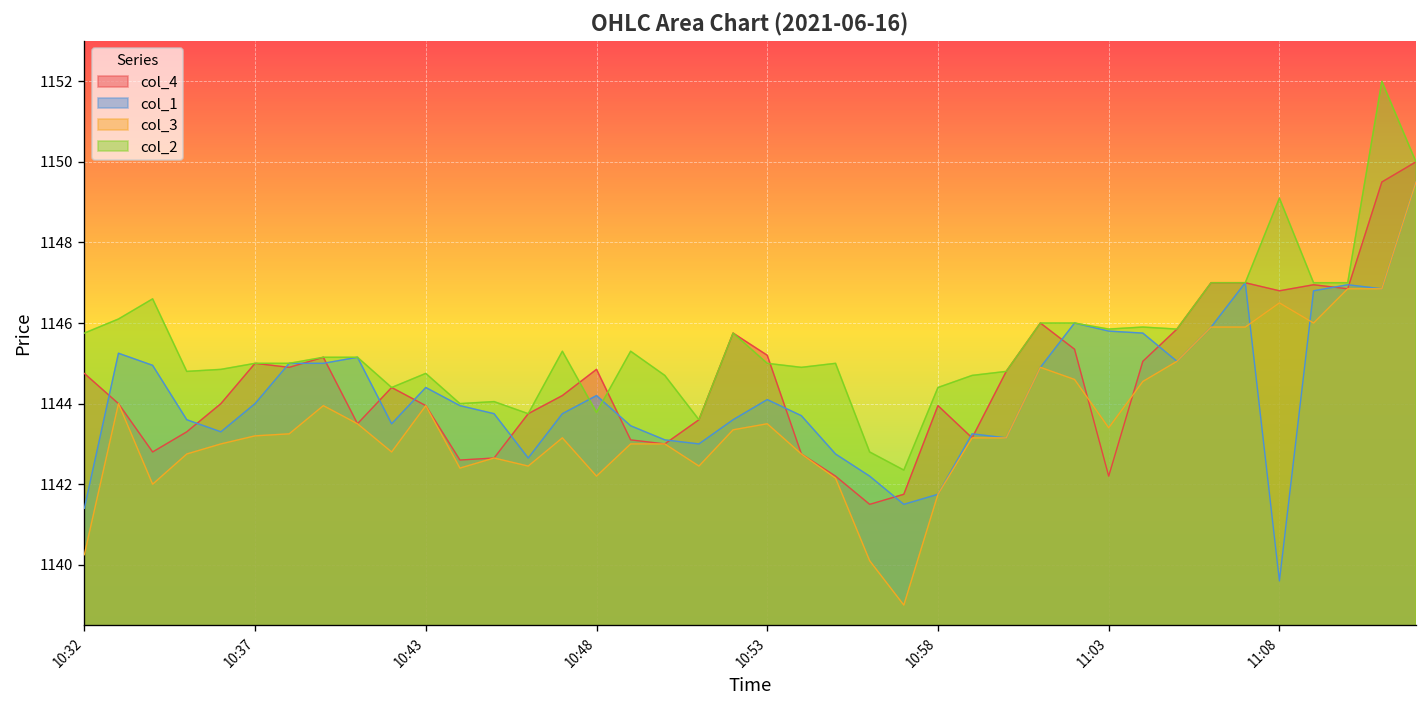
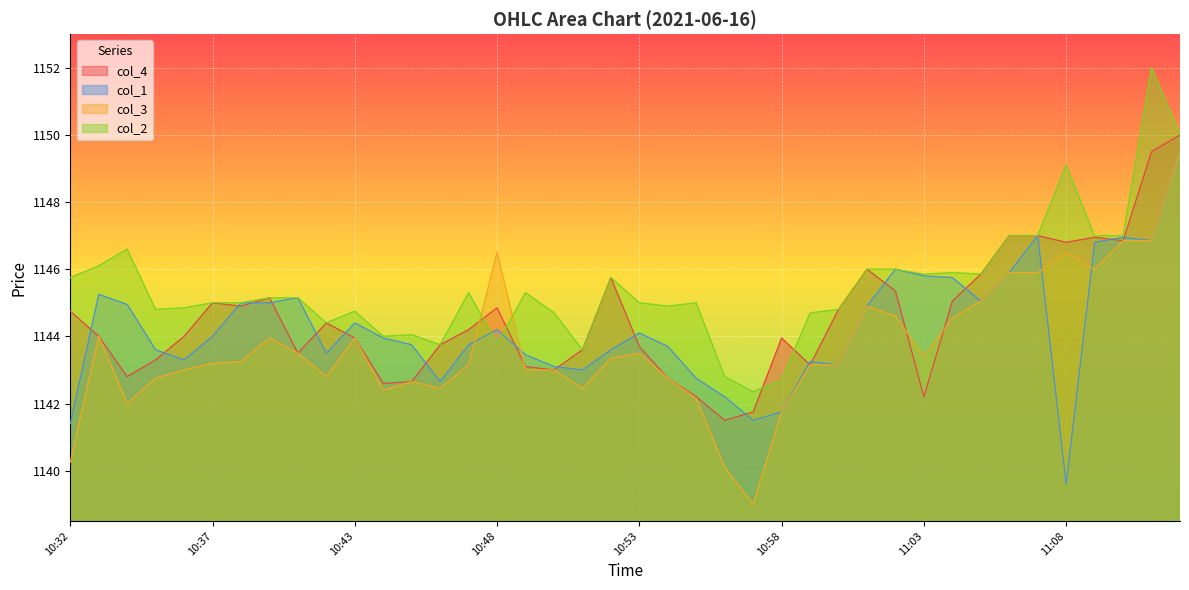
  {
    "col_4": {
      "10:32": 1144.8,
      "10:48": 1144.9,
-     "10:53": 1145.2,
+     "10:53": 1143.7,
      "10:58": 1144.0,
      "11:03": 1142.2,
      "11:08": 1146.8
    },
    "col_1": {
      "10:32": 1141.4,
      "10:37": 1144.0,
      "10:43": 1144.4,
      "10:48": 1144.2,
      "10:53": 1144.1,
      "11:08": 1139.6
    },
    "col_3": {
      "10:32": 1140.3,
      "10:37": 1143.2,
-     "10:48": 1142.2,
+     "10:48": 1146.5,
      "10:53": 1143.5,
      "11:03": 1143.4,
      "11:08": 1146.5
    },
    "col_2": {
      "10:32": 1145.8,
      "10:43": 1144.8,
      "10:48": 1143.8,
      "10:53": 1145.0,
-     "10:58": 1144.4,
+     "10:58": 1142.7,
      "11:08": 1149.1
    }
  }
